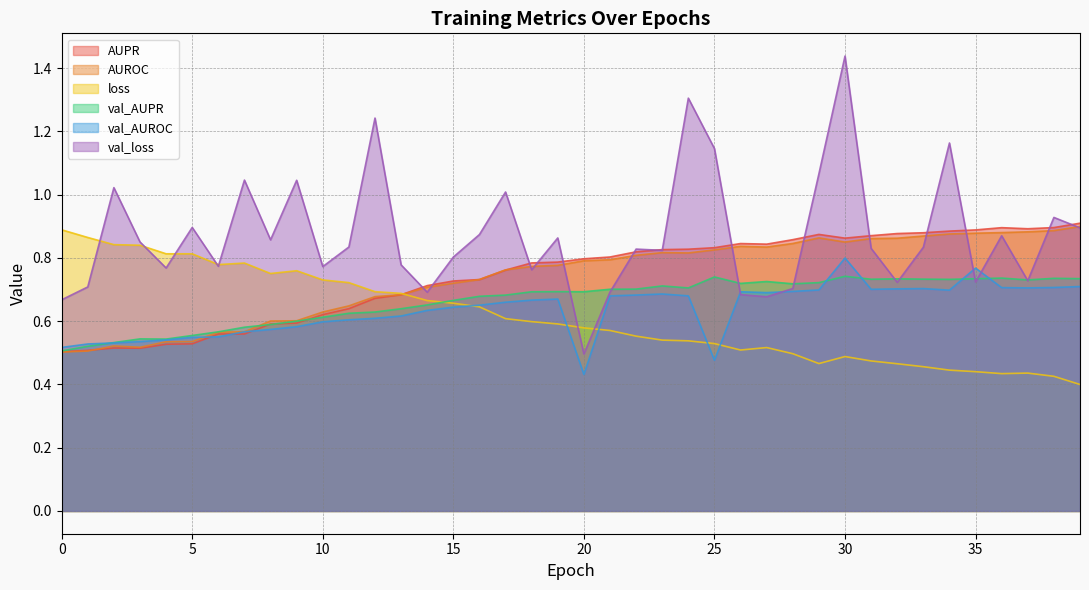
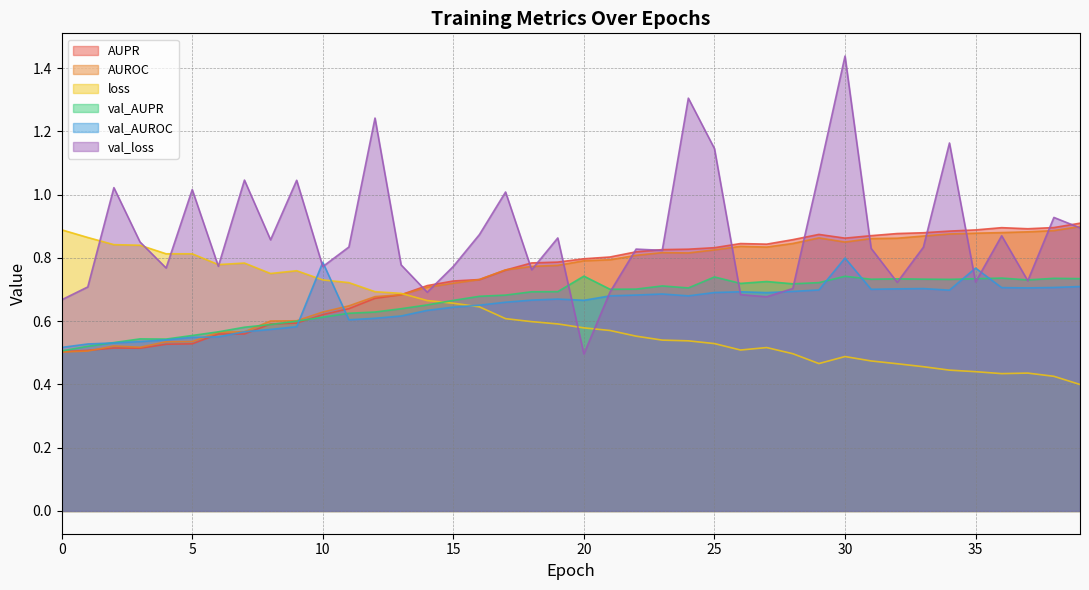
  {
    "val_AUPR": {
      "10": 0.61,
      "15": 0.67,
-     "20": 0.69,
+     "20": 0.74,
      "25": 0.74,
      "30": 0.74,
      "35": 0.73
    },
    "val_AUROC": {
      "0": 0.52,
-     "10": 0.60,
+     "10": 0.79,
      "15": 0.64,
-     "20": 0.43,
-     "25": 0.48,
+     "20": 0.67,
+     "25": 0.69,
      "30": 0.80,
      "35": 0.77
    },
    "val_loss": {
      "0": 0.67,
-     "5": 0.90,
+     "5": 1.02,
      "10": 0.77,
-     "15": 0.80,
+     "15": 0.77,
      "20": 0.50,
      "25": 1.15,
      "30": 1.44,
      "35": 0.72
    }
  }
